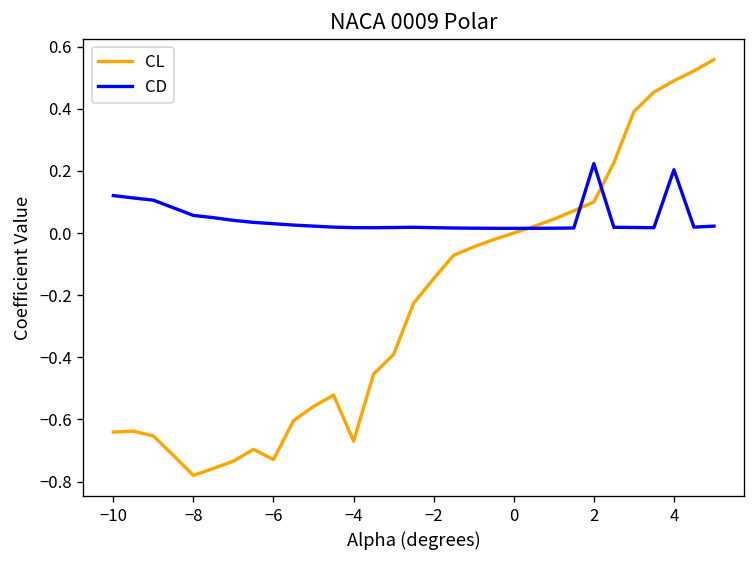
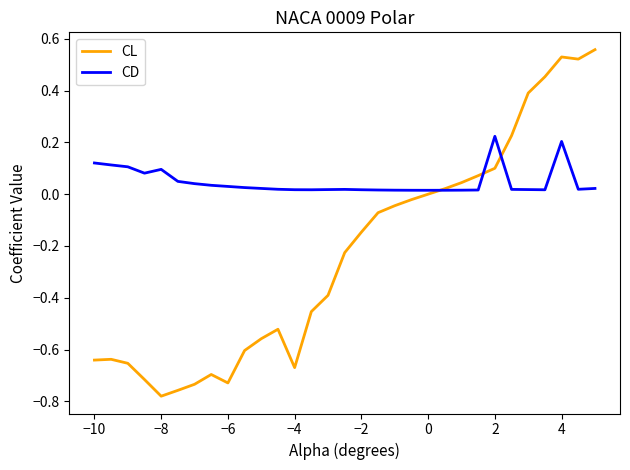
  {
    "CL": {
      "−10": -0.64,
      "−8": -0.78,
      "−6": -0.73,
      "−4": -0.67,
      "−2": -0.15,
      "0": 0.00,
      "2": 0.10,
-     "4": 0.49
+     "4": 0.53
    },
    "CD": {
      "−10": 0.12,
-     "−8": 0.06,
+     "−8": 0.10,
      "−6": 0.03,
      "−4": 0.02,
      "−2": 0.02,
      "0": 0.02,
      "2": 0.22,
      "4": 0.20
    }
  }
